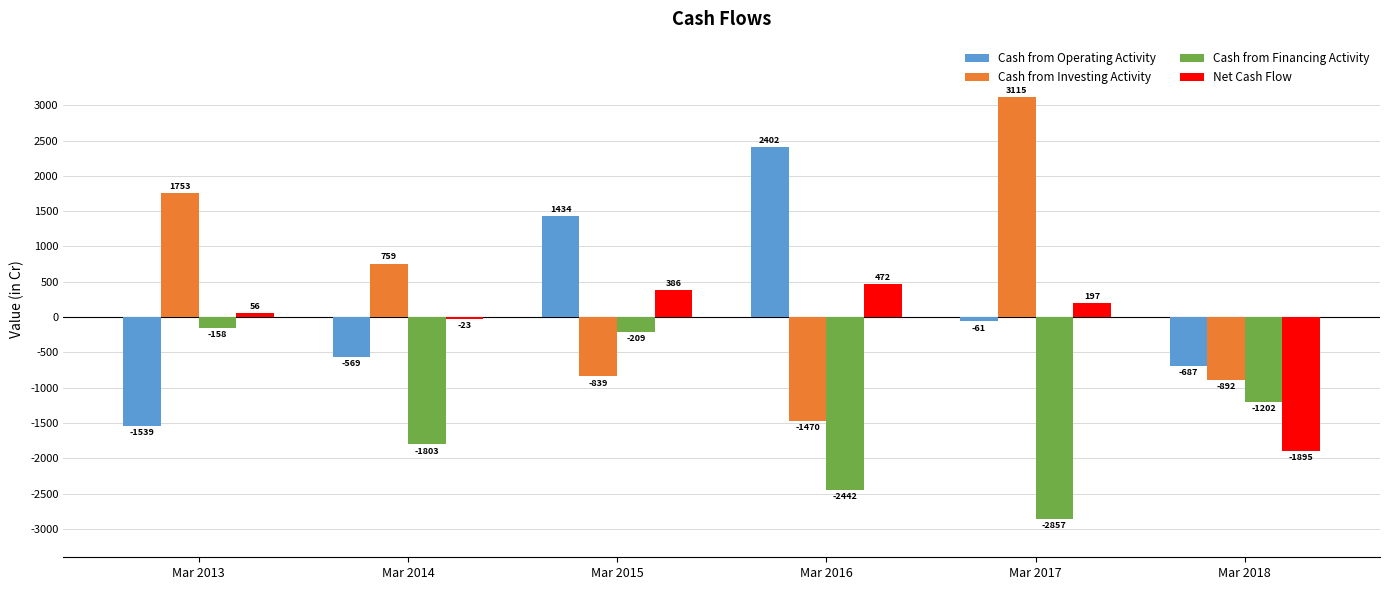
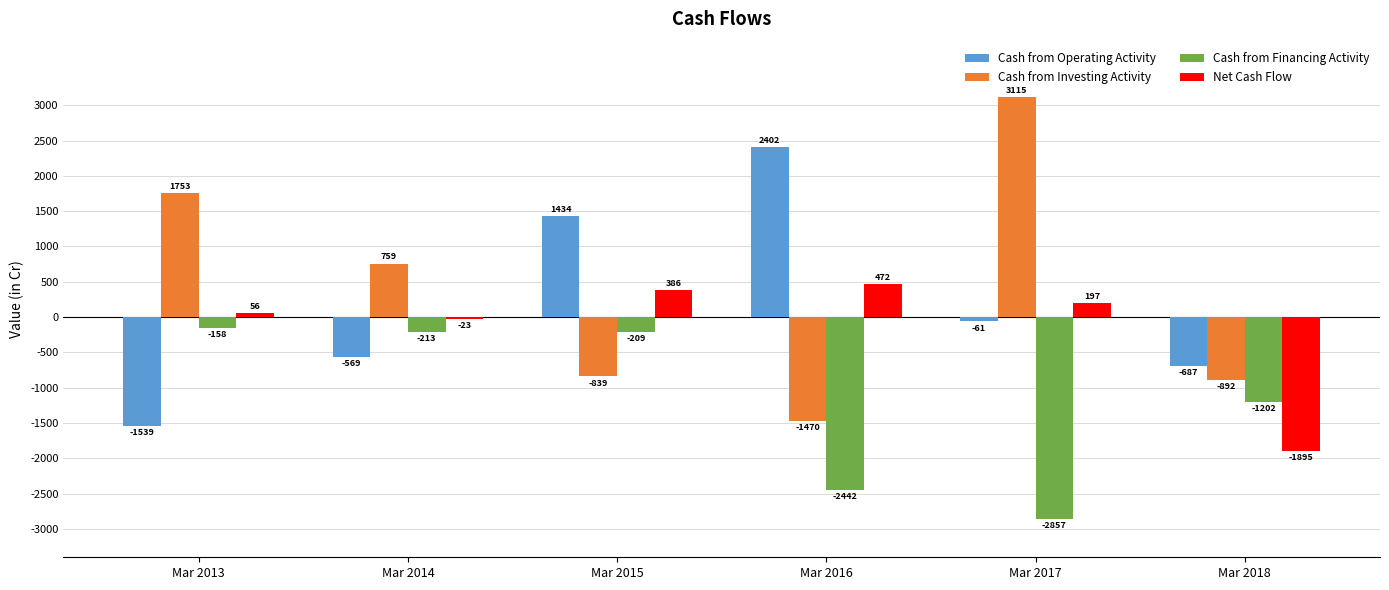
  {
    "Cash from Operating Activity": {
      "Mar 2013": -1539,
      "Mar 2014": -569,
      "Mar 2015": 1434,
      "Mar 2016": 2402,
      "Mar 2017": -61,
      "Mar 2018": -687
    },
    "Cash from Investing Activity": {
      "Mar 2013": 1753,
      "Mar 2014": 759,
      "Mar 2015": -839,
      "Mar 2016": -1470,
      "Mar 2017": 3115,
      "Mar 2018": -892
    },
    "Cash from Financing Activity": {
      "Mar 2013": -158,
-     "Mar 2014": -1803,
+     "Mar 2014": -213,
      "Mar 2015": -209,
      "Mar 2016": -2442,
      "Mar 2017": -2857,
      "Mar 2018": -1202
    },
    "Net Cash Flow": {
      "Mar 2013": 56,
      "Mar 2014": -23,
      "Mar 2015": 386,
      "Mar 2016": 472,
      "Mar 2017": 197,
      "Mar 2018": -1895
    }
  }
